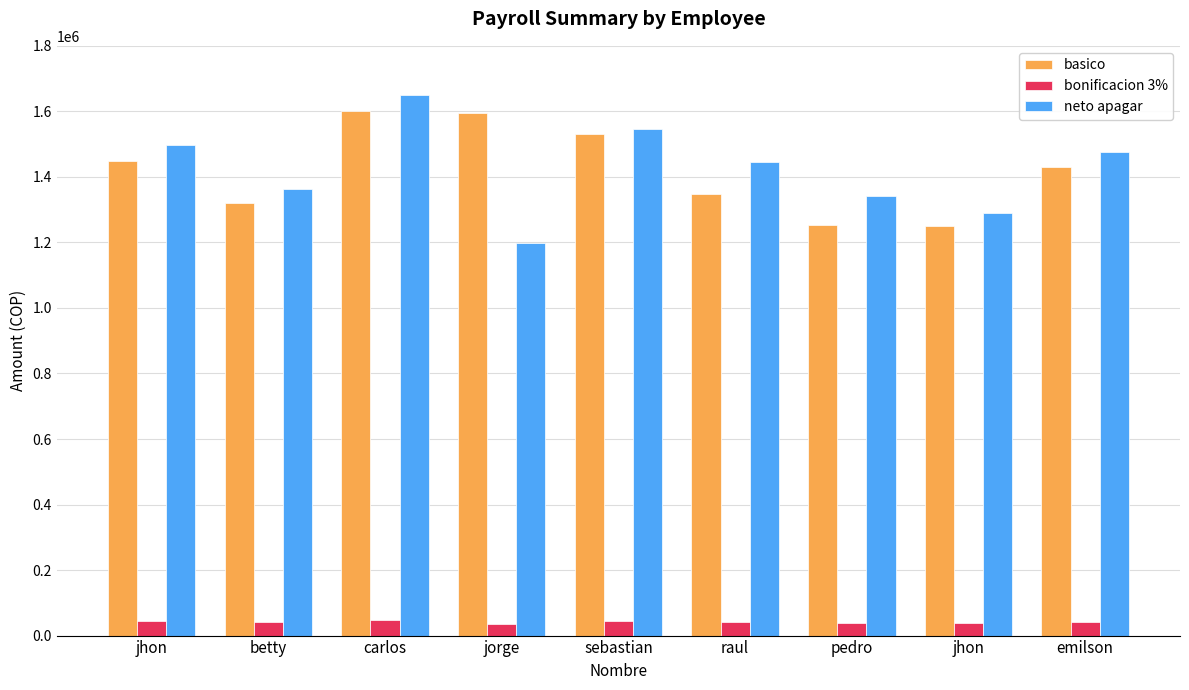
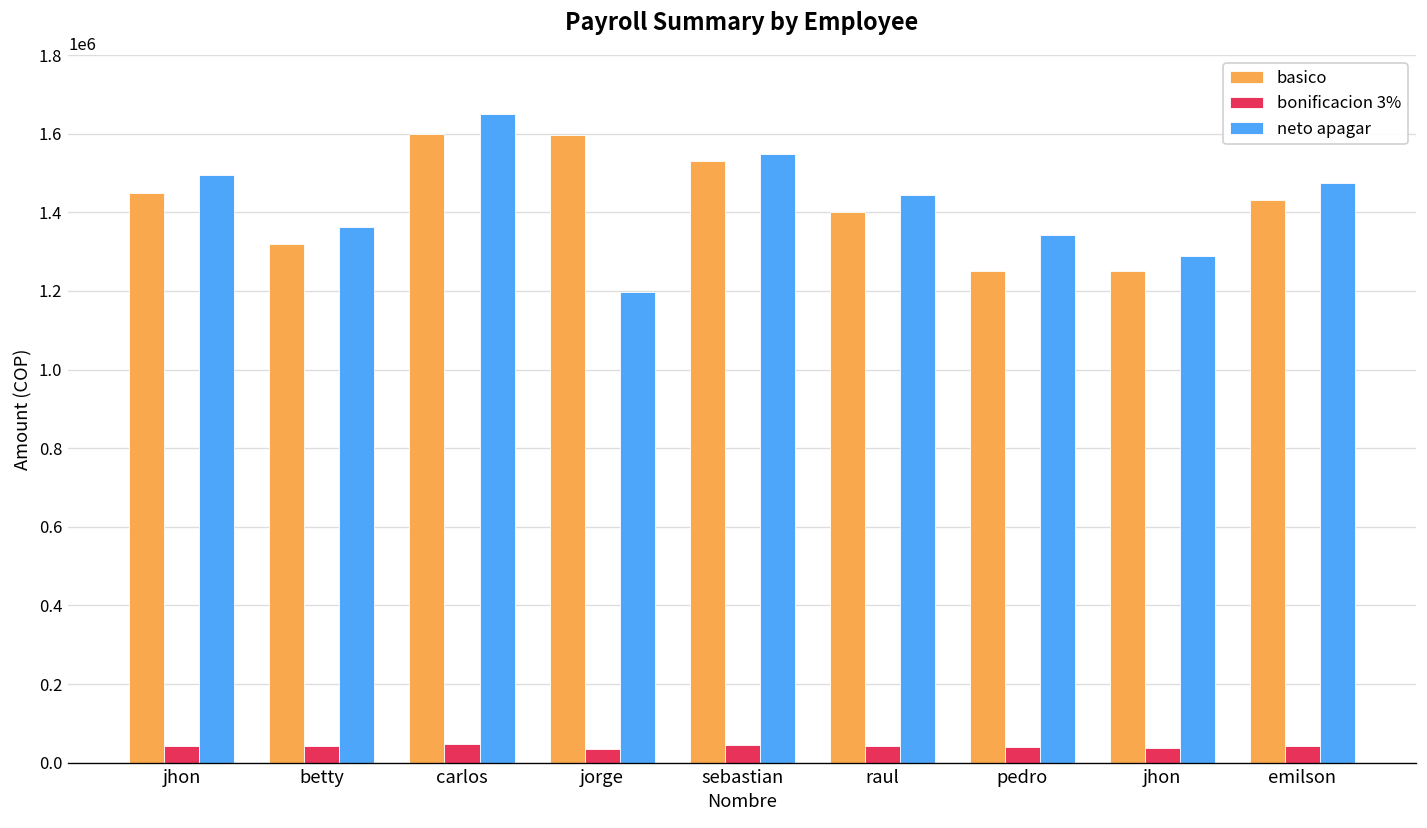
  {
    "basico": {
      "betty": 1320000,
      "carlos": 1600000,
      "jorge": 1600000,
      "sebastian": 1530000,
-     "raul": 1350000,
+     "raul": 1400000,
      "pedro": 1250000,
      "emilson": 1430000
    },
    "bonificacion 3%": {
      "betty": 40000,
      "carlos": 50000,
      "jorge": 30000,
      "sebastian": 50000,
      "raul": 40000,
      "pedro": 40000,
      "emilson": 40000
    },
    "neto apagar": {
      "betty": 1360000,
      "carlos": 1650000,
      "jorge": 1200000,
      "sebastian": 1550000,
      "raul": 1440000,
      "pedro": 1340000,
      "emilson": 1480000
    }
  }
